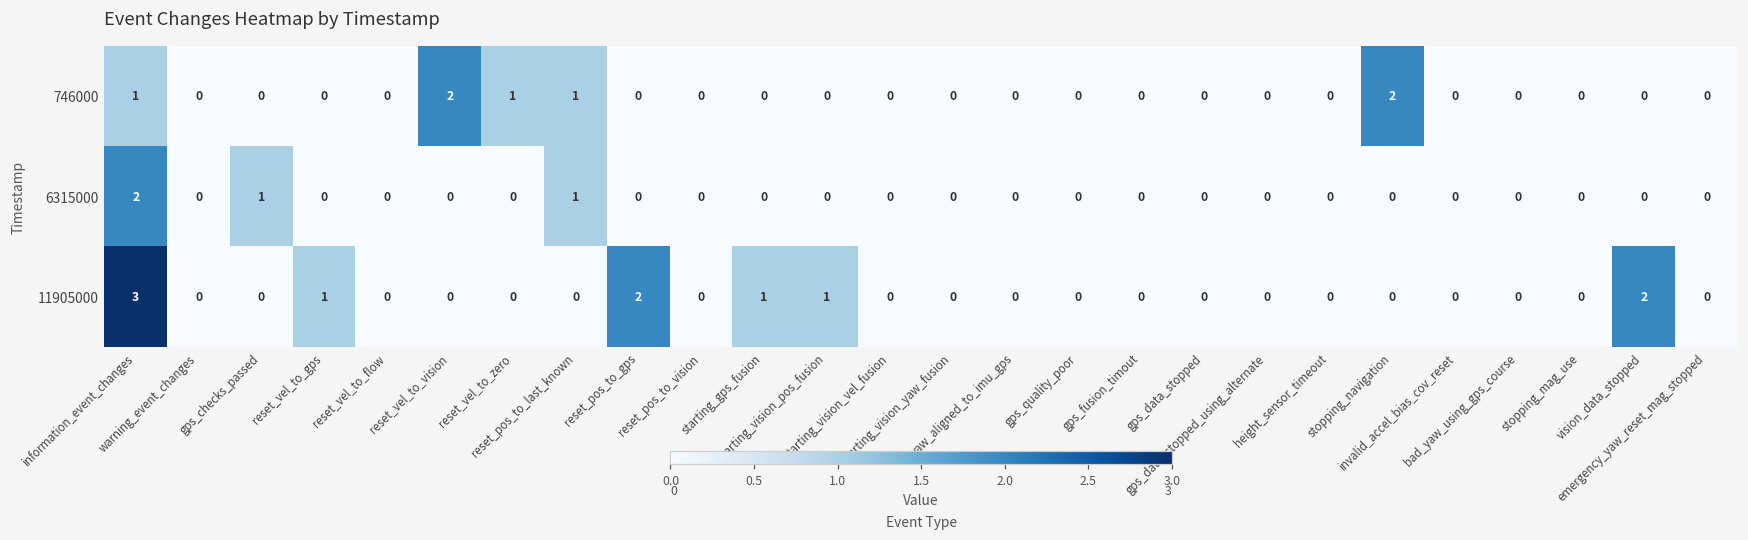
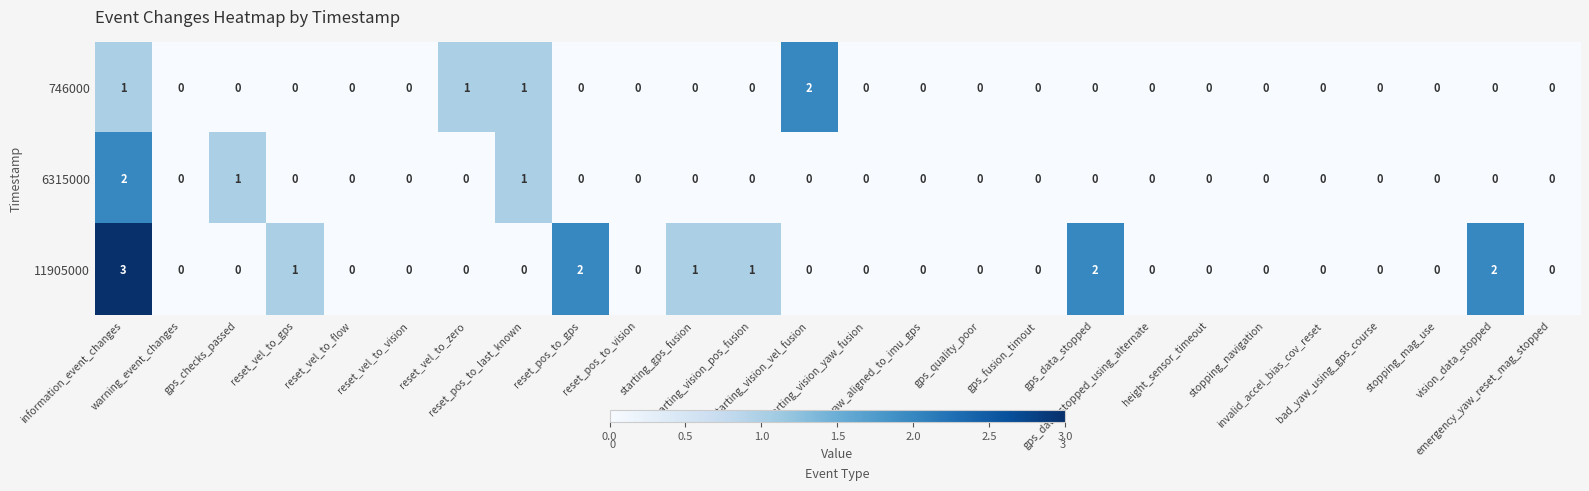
  {
    "746000": {
      "information_event_changes": 1,
      "warning_event_changes": 0,
      "gps_checks_passed": 0,
      "reset_vel_to_gps": 0,
      "reset_vel_to_flow": 0,
-     "reset_vel_to_vision": 2,
+     "reset_vel_to_vision": 0,
      "reset_vel_to_zero": 1,
      "reset_pos_to_last_known": 1,
      "reset_pos_to_gps": 0,
      "reset_pos_to_vision": 0,
      "starting_gps_fusion": 0,
      "starting_vision_pos_fusion": 0,
-     "starting_vision_vel_fusion": 0,
+     "starting_vision_vel_fusion": 2,
      "starting_vision_yaw_fusion": 0,
      "yaw_aligned_to_imu_gps": 0,
      "gps_quality_poor": 0,
      "gps_fusion_timout": 0,
      "gps_data_stopped": 0,
      "gps_data_stopped_using_alternate": 0,
      "height_sensor_timeout": 0,
-     "stopping_navigation": 2,
+     "stopping_navigation": 0,
      "invalid_accel_bias_cov_reset": 0,
      "bad_yaw_using_gps_course": 0,
      "stopping_mag_use": 0,
      "vision_data_stopped": 0,
      "emergency_yaw_reset_mag_stopped": 0
    },
    "6315000": {
      "information_event_changes": 2,
      "warning_event_changes": 0,
      "gps_checks_passed": 1,
      "reset_vel_to_gps": 0,
      "reset_vel_to_flow": 0,
      "reset_vel_to_vision": 0,
      "reset_vel_to_zero": 0,
      "reset_pos_to_last_known": 1,
      "reset_pos_to_gps": 0,
      "reset_pos_to_vision": 0,
      "starting_gps_fusion": 0,
      "starting_vision_pos_fusion": 0,
      "starting_vision_vel_fusion": 0,
      "starting_vision_yaw_fusion": 0,
      "yaw_aligned_to_imu_gps": 0,
      "gps_quality_poor": 0,
      "gps_fusion_timout": 0,
      "gps_data_stopped": 0,
      "gps_data_stopped_using_alternate": 0,
      "height_sensor_timeout": 0,
      "stopping_navigation": 0,
      "invalid_accel_bias_cov_reset": 0,
      "bad_yaw_using_gps_course": 0,
      "stopping_mag_use": 0,
      "vision_data_stopped": 0,
      "emergency_yaw_reset_mag_stopped": 0
    },
    "11905000": {
      "information_event_changes": 3,
      "warning_event_changes": 0,
      "gps_checks_passed": 0,
      "reset_vel_to_gps": 1,
      "reset_vel_to_flow": 0,
      "reset_vel_to_vision": 0,
      "reset_vel_to_zero": 0,
      "reset_pos_to_last_known": 0,
      "reset_pos_to_gps": 2,
      "reset_pos_to_vision": 0,
      "starting_gps_fusion": 1,
      "starting_vision_pos_fusion": 1,
      "starting_vision_vel_fusion": 0,
      "starting_vision_yaw_fusion": 0,
      "yaw_aligned_to_imu_gps": 0,
      "gps_quality_poor": 0,
      "gps_fusion_timout": 0,
-     "gps_data_stopped": 0,
+     "gps_data_stopped": 2,
      "gps_data_stopped_using_alternate": 0,
      "height_sensor_timeout": 0,
      "stopping_navigation": 0,
      "invalid_accel_bias_cov_reset": 0,
      "bad_yaw_using_gps_course": 0,
      "stopping_mag_use": 0,
      "vision_data_stopped": 2,
      "emergency_yaw_reset_mag_stopped": 0
    }
  }
